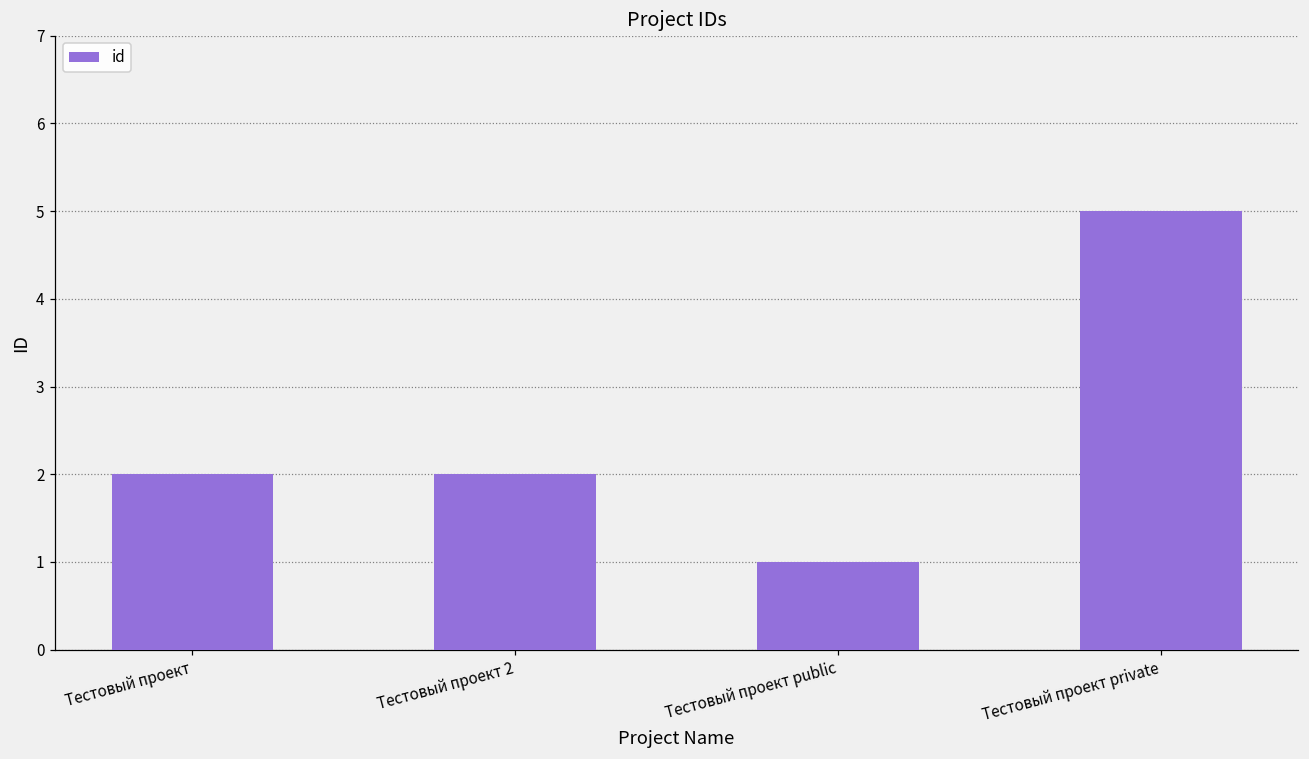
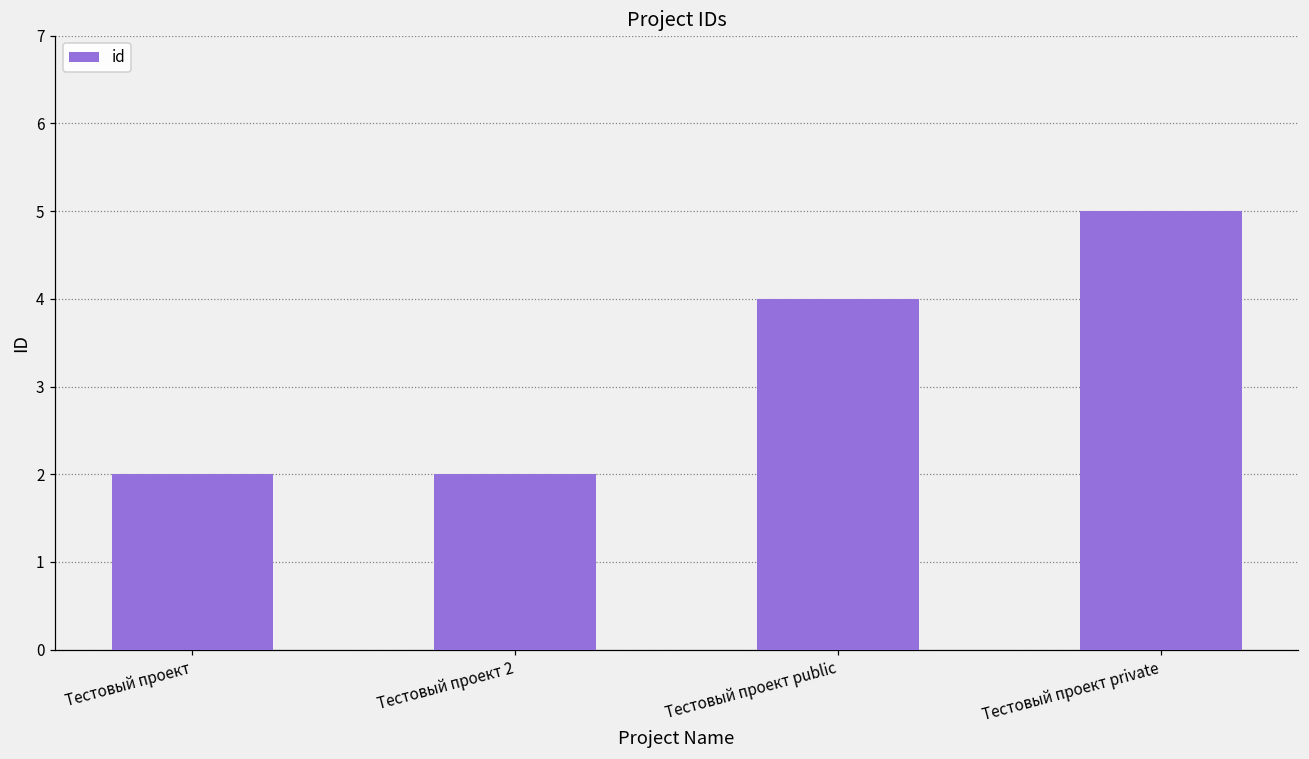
  {
    "Тестовый проект": 2,
    "Тестовый проект 2": 2,
-   "Тестовый проект public": 1,
+   "Тестовый проект public": 4,
    "Тестовый проект private": 5
  }
